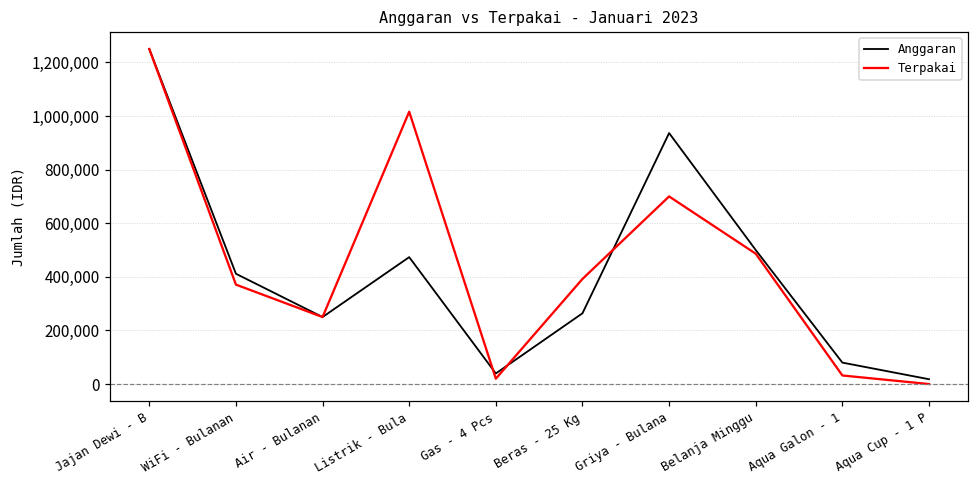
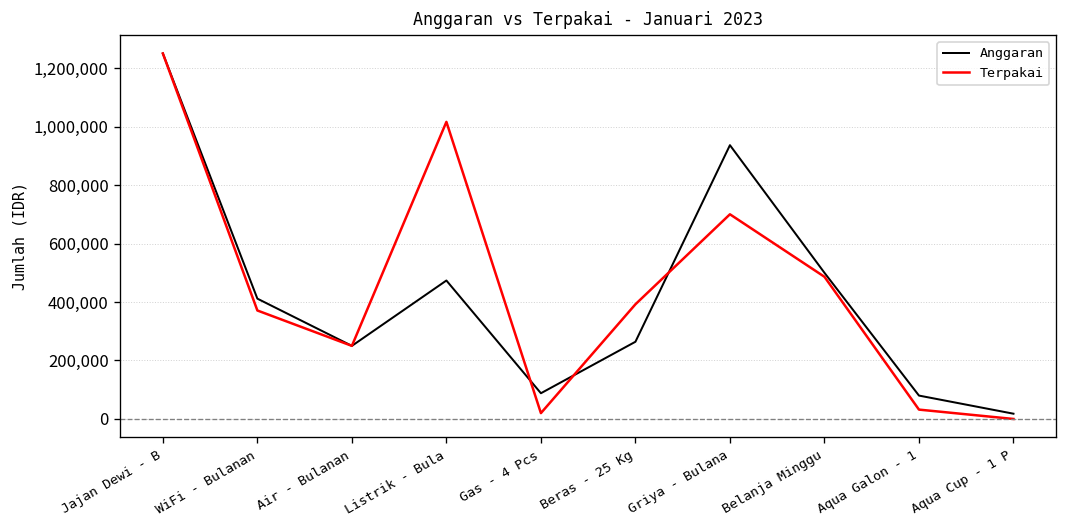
  {
    "Anggaran": {
      "WiFi - Bulanan": "410,000",
      "Listrik - Bula": "470,000",
-     "Gas - 4 Pcs": "40,000",
+     "Gas - 4 Pcs": "90,000",
      "Beras - 25 Kg": "260,000",
      "Griya - Bulana": "940,000",
      "Belanja Minggu": "500,000",
      "Aqua Galon - 1": "80,000",
      "Aqua Cup - 1 P": "20,000"
    },
    "Terpakai": {
      "WiFi - Bulanan": "370,000",
      "Listrik - Bula": "1,020,000",
      "Gas - 4 Pcs": "20,000",
      "Beras - 25 Kg": "390,000",
      "Griya - Bulana": "700,000",
      "Belanja Minggu": "490,000",
      "Aqua Galon - 1": "30,000",
      "Aqua Cup - 1 P": "0"
    }
  }
